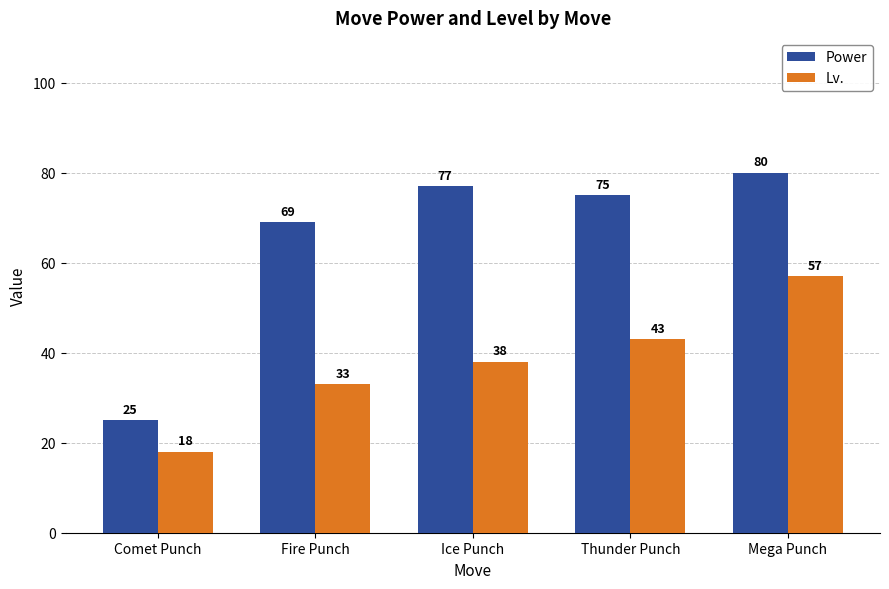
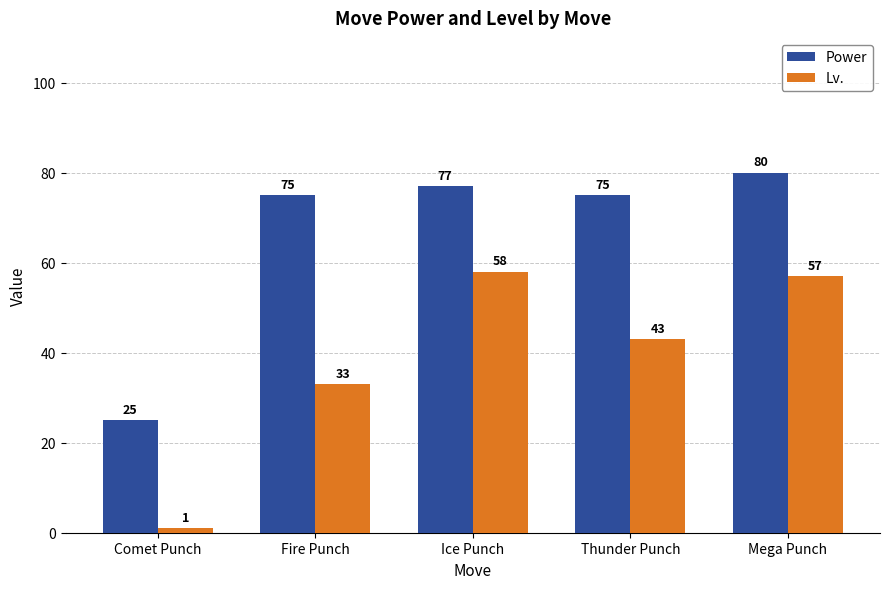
  {
    "Power": {
      "Comet Punch": 25,
-     "Fire Punch": 69,
+     "Fire Punch": 75,
      "Ice Punch": 77,
      "Thunder Punch": 75,
      "Mega Punch": 80
    },
    "Lv.": {
-     "Comet Punch": 18,
+     "Comet Punch": 1,
      "Fire Punch": 33,
-     "Ice Punch": 38,
+     "Ice Punch": 58,
      "Thunder Punch": 43,
      "Mega Punch": 57
    }
  }
